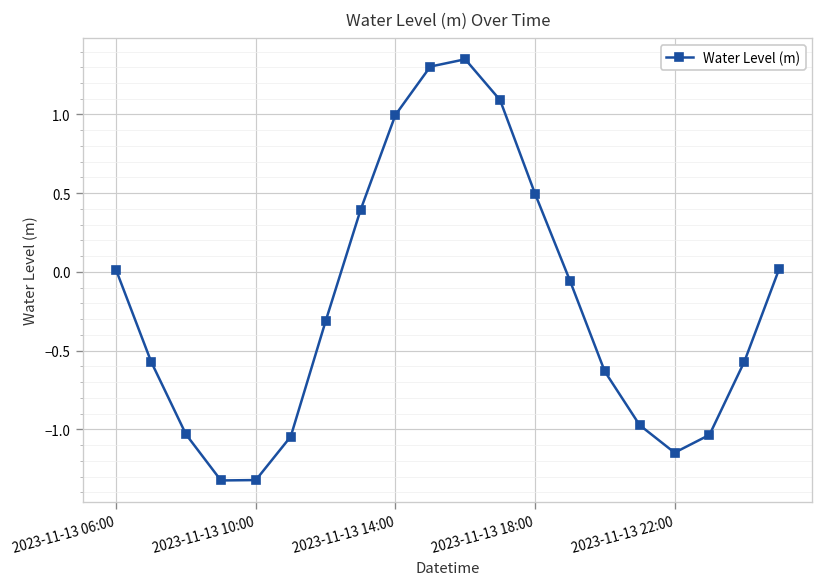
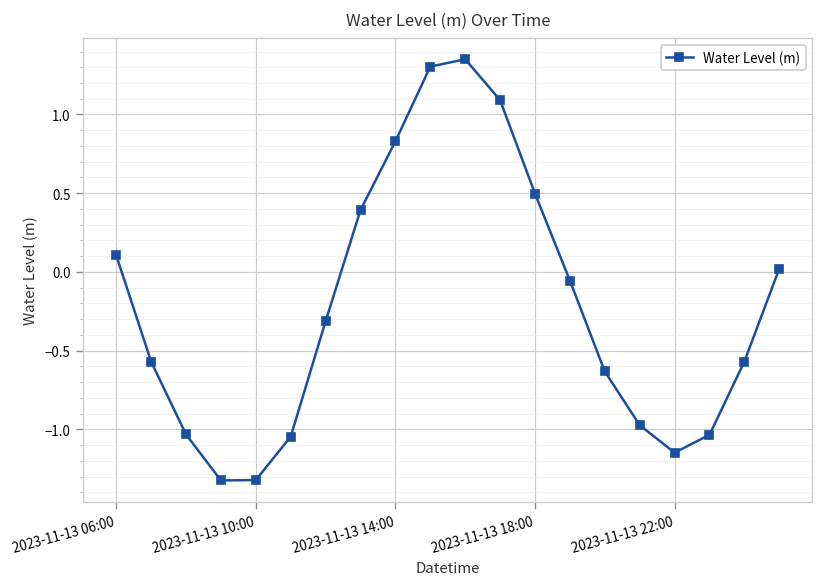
  {
-   "2023-11-13 06:00": 0.01,
+   "2023-11-13 06:00": 0.11,
    "2023-11-13 10:00": -1.32,
-   "2023-11-13 14:00": 1.00,
+   "2023-11-13 14:00": 0.83,
    "2023-11-13 18:00": 0.50,
    "2023-11-13 22:00": -1.15
  }
